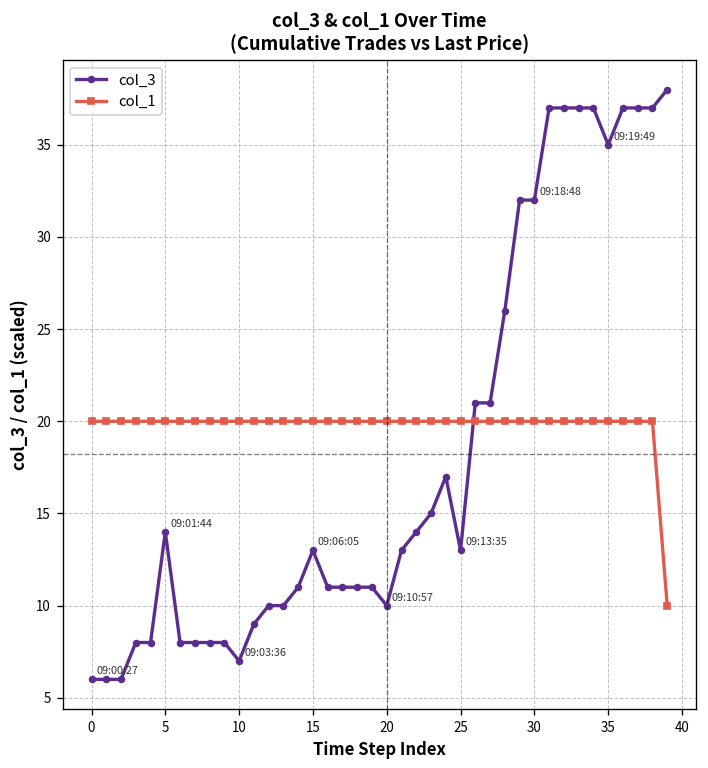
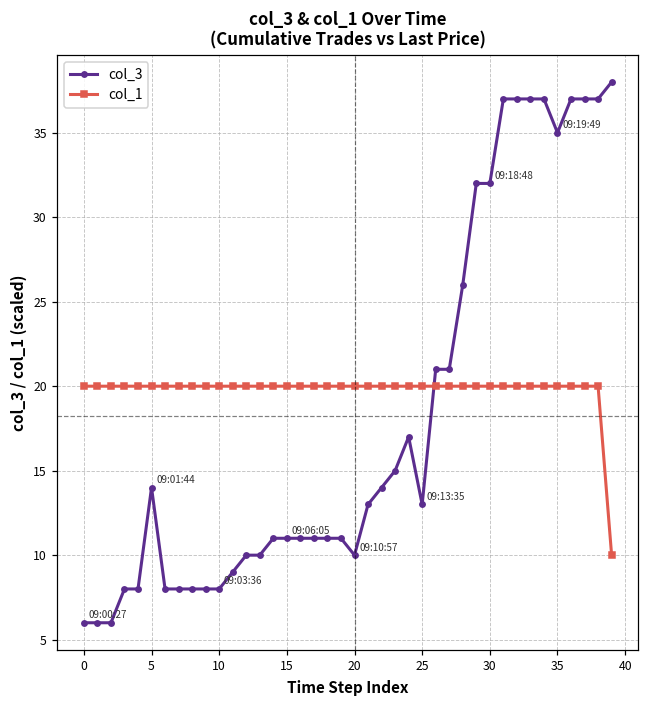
  {
    "col_3": {
      "0": 6,
-     "10": 7,
-     "15": 13
+     "10": 8,
+     "15": 11
    },
    "col_1": {
      "0": 20,
      "5": 20,
      "10": 20,
      "15": 20,
      "20": 20,
      "25": 20,
      "30": 20,
      "35": 20
    }
  }
